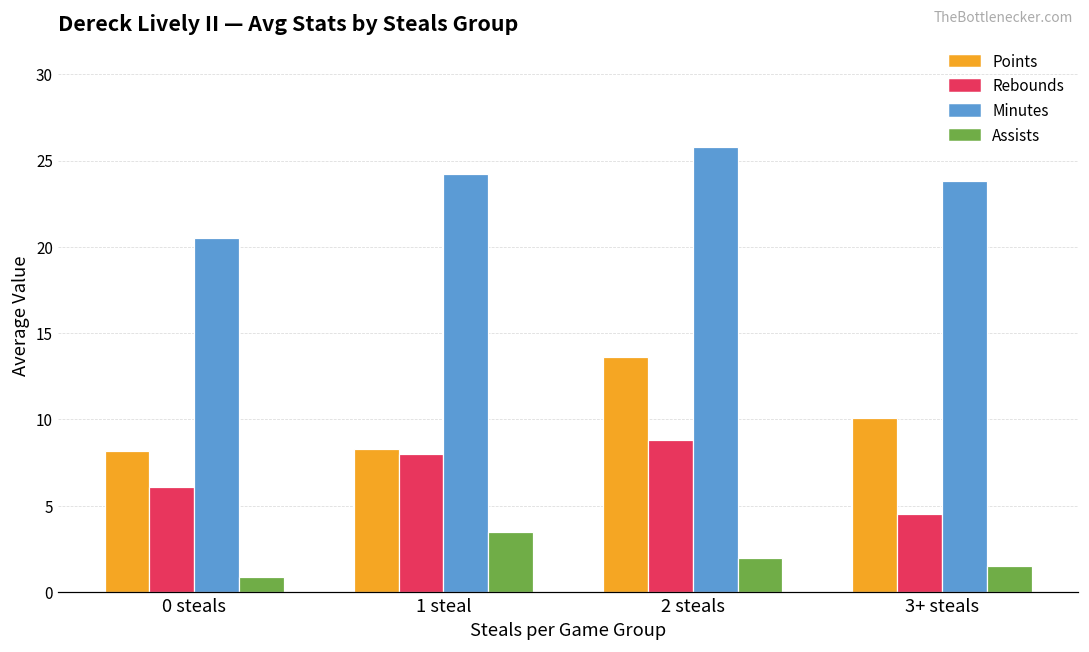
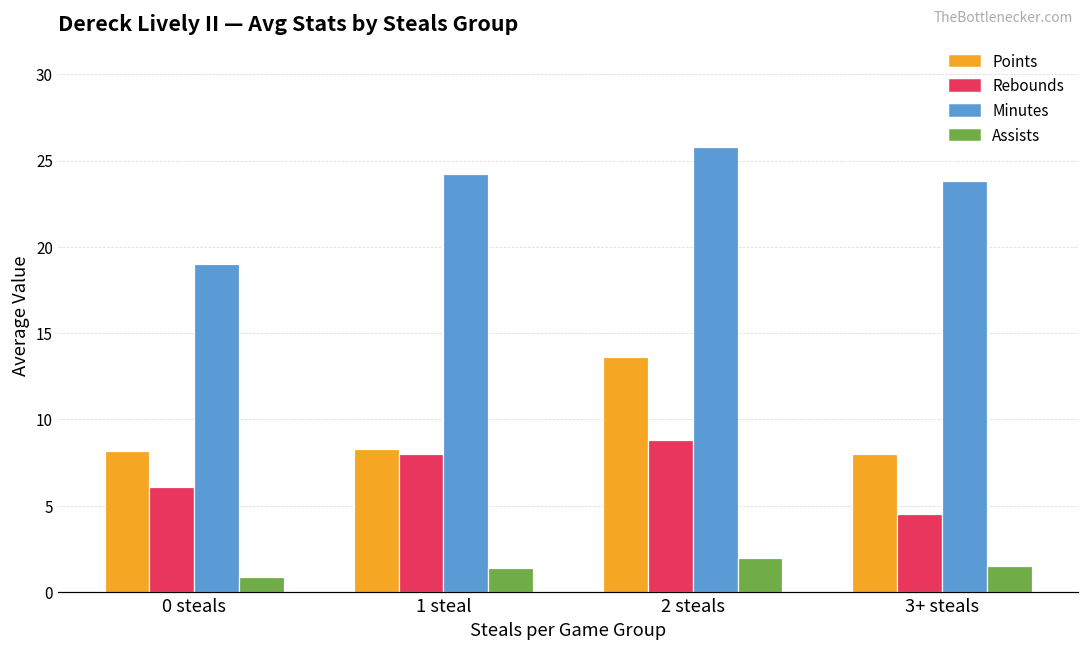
  {
    "Points": {
      "0 steals": 8.2,
      "1 steal": 8.3,
      "2 steals": 13.6,
-     "3+ steals": 10.1
+     "3+ steals": 8.0
    },
    "Rebounds": {
      "0 steals": 6.1,
      "1 steal": 8.0,
      "2 steals": 8.8,
      "3+ steals": 4.5
    },
    "Minutes": {
-     "0 steals": 20.5,
+     "0 steals": 19.0,
      "1 steal": 24.2,
      "2 steals": 25.8,
      "3+ steals": 23.8
    },
    "Assists": {
      "0 steals": 0.9,
-     "1 steal": 3.5,
+     "1 steal": 1.4,
      "2 steals": 2.0,
      "3+ steals": 1.5
    }
  }
